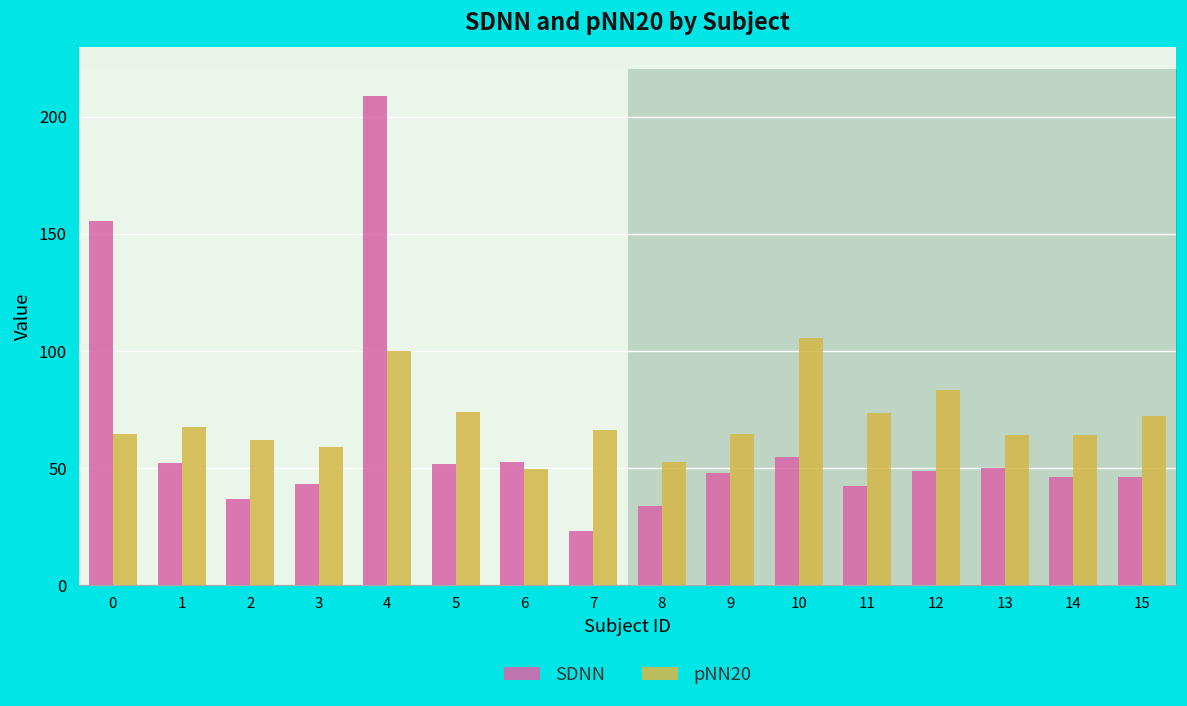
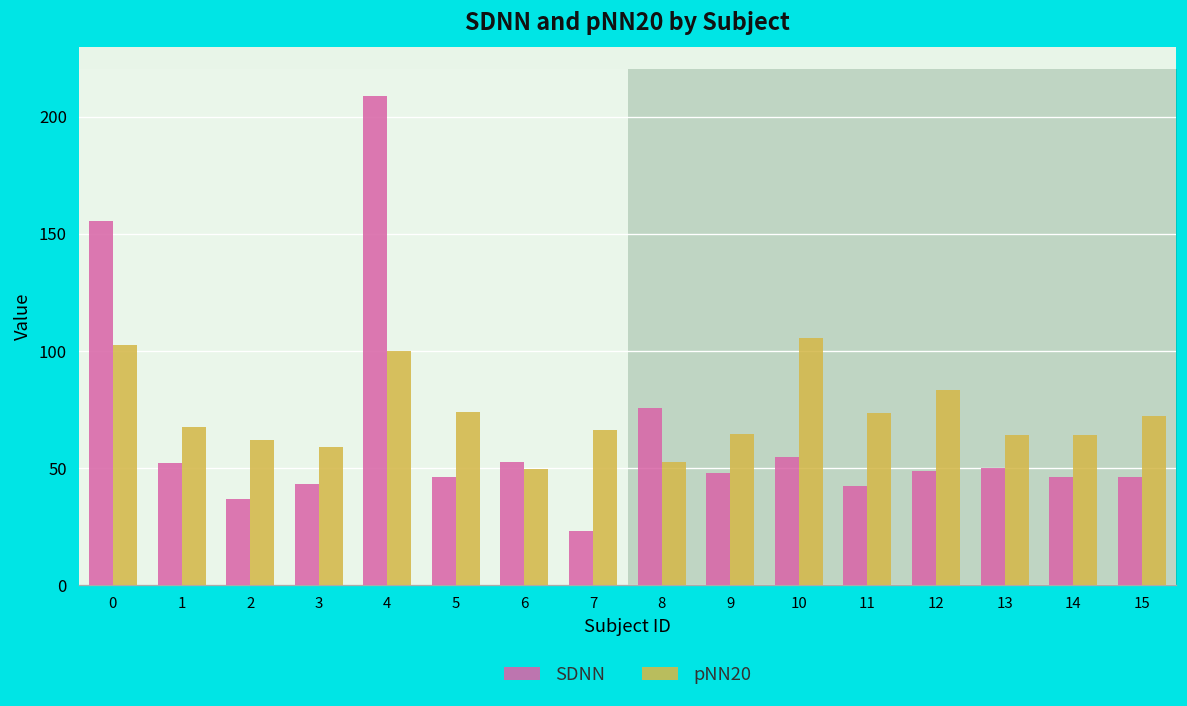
  {
    "SDNN": {
      "0": 156,
      "1": 52,
      "2": 37,
      "3": 43,
      "4": 209,
-     "5": 52,
+     "5": 46,
      "6": 53,
      "7": 23,
-     "8": 34,
+     "8": 76,
      "9": 48,
      "10": 55,
      "11": 42,
      "12": 49,
      "13": 50,
      "14": 46,
      "15": 46
    },
    "pNN20": {
-     "0": 65,
+     "0": 103,
      "1": 68,
      "2": 62,
      "3": 59,
      "4": 100,
      "5": 74,
      "6": 50,
      "7": 66,
      "8": 53,
      "9": 65,
      "10": 106,
      "11": 73,
      "12": 83,
      "13": 64,
      "14": 64,
      "15": 72
    }
  }
